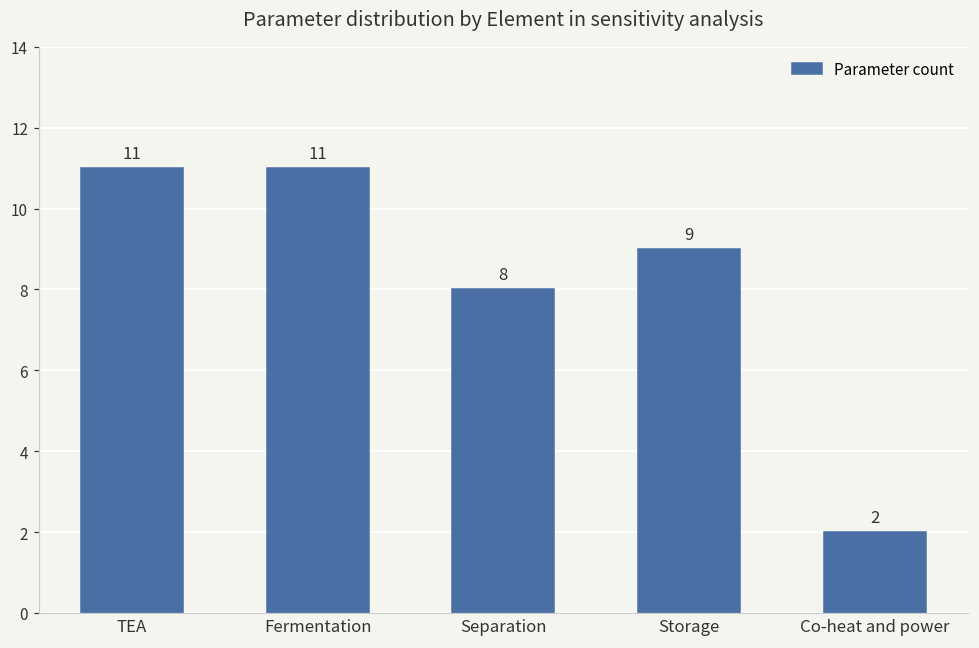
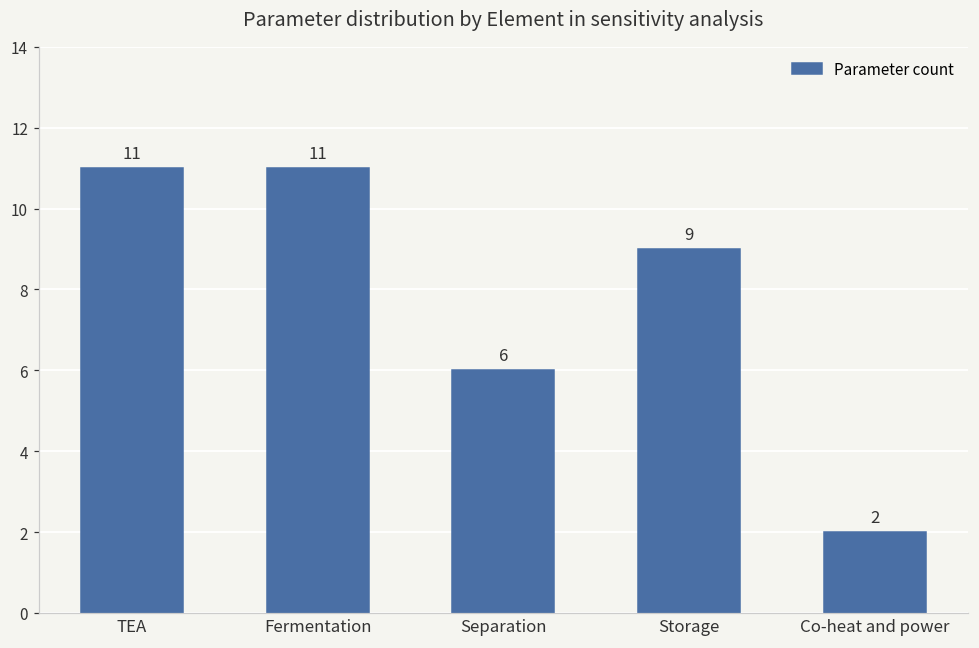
  {
    "TEA": 11,
    "Fermentation": 11,
-   "Separation": 8,
+   "Separation": 6,
    "Storage": 9,
    "Co-heat and power": 2
  }
